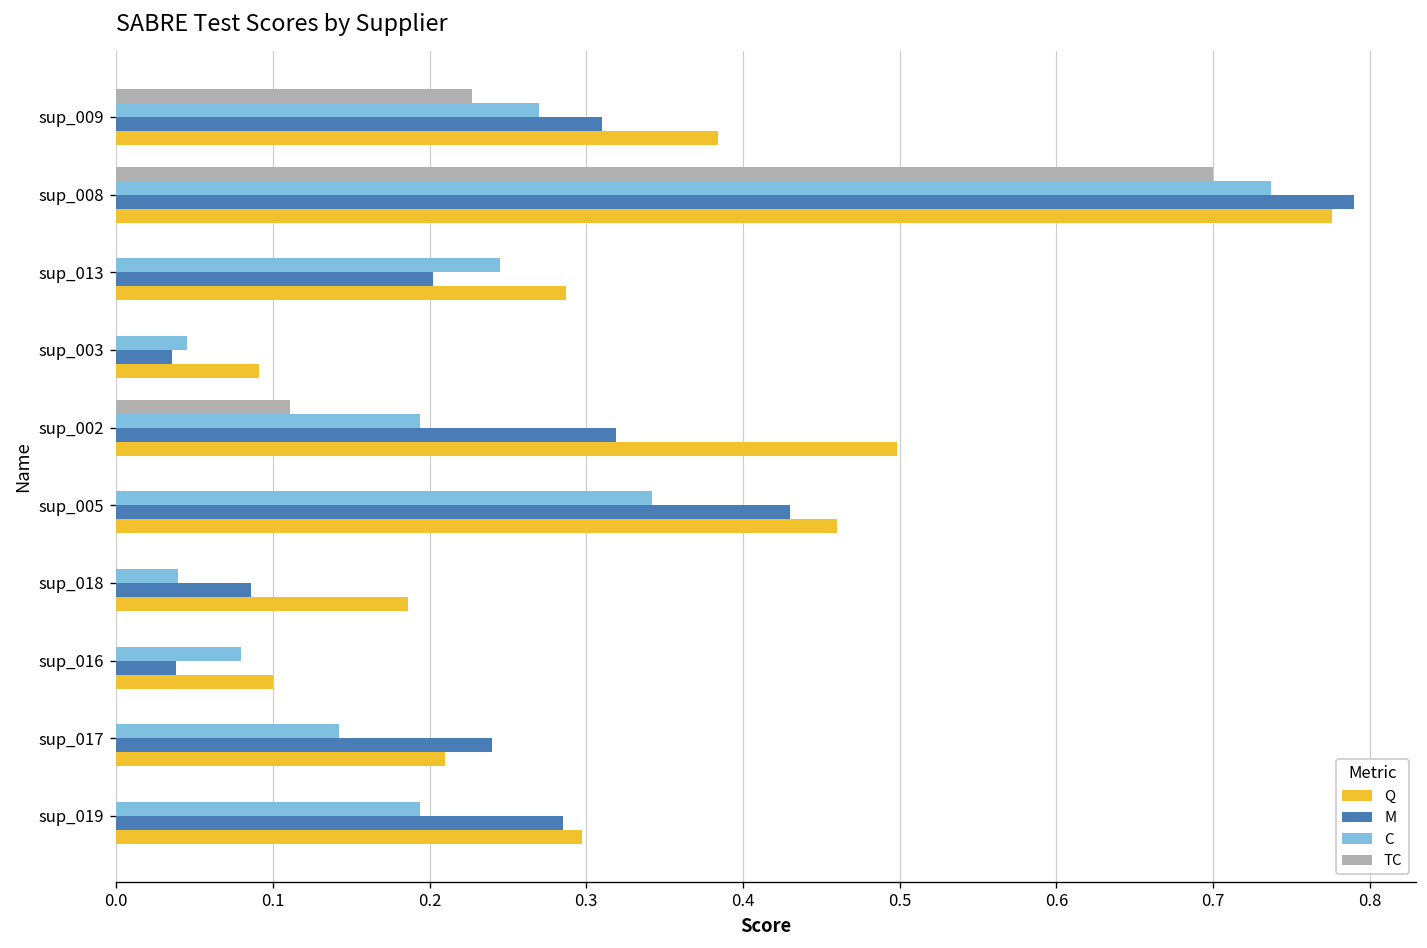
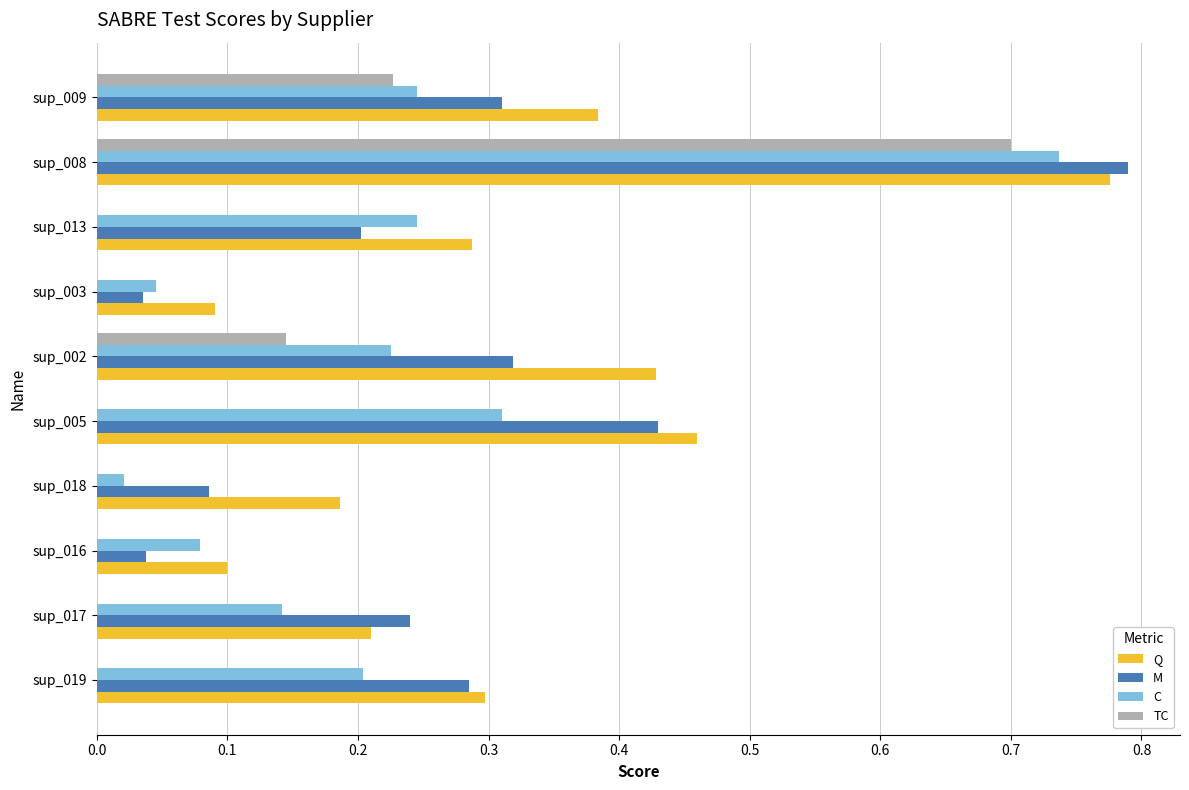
  {
    "Q": {
      "sup_009": 0.384,
      "sup_008": 0.776,
      "sup_013": 0.287,
      "sup_003": 0.091,
-     "sup_002": 0.498,
+     "sup_002": 0.428,
      "sup_005": 0.460,
      "sup_018": 0.186,
      "sup_016": 0.100,
      "sup_017": 0.210,
      "sup_019": 0.297
    },
    "M": {
      "sup_009": 0.310,
      "sup_008": 0.790,
      "sup_013": 0.202,
      "sup_003": 0.035,
      "sup_002": 0.319,
      "sup_005": 0.430,
      "sup_018": 0.086,
      "sup_016": 0.038,
      "sup_017": 0.240,
      "sup_019": 0.285
    },
    "C": {
-     "sup_009": 0.270,
+     "sup_009": 0.245,
      "sup_008": 0.737,
      "sup_013": 0.245,
      "sup_003": 0.046,
-     "sup_002": 0.194,
-     "sup_005": 0.342,
-     "sup_018": 0.040,
+     "sup_002": 0.225,
+     "sup_005": 0.310,
+     "sup_018": 0.021,
      "sup_016": 0.079,
      "sup_017": 0.142,
-     "sup_019": 0.194
+     "sup_019": 0.204
    },
    "TC": {
      "sup_009": 0.227,
      "sup_008": 0.700,
      "sup_013": 0.000,
      "sup_003": 0.000,
-     "sup_002": 0.111,
+     "sup_002": 0.145,
      "sup_005": 0.000,
      "sup_018": 0.000,
      "sup_016": 0.000,
      "sup_017": 0.000,
      "sup_019": 0.000
    }
  }
